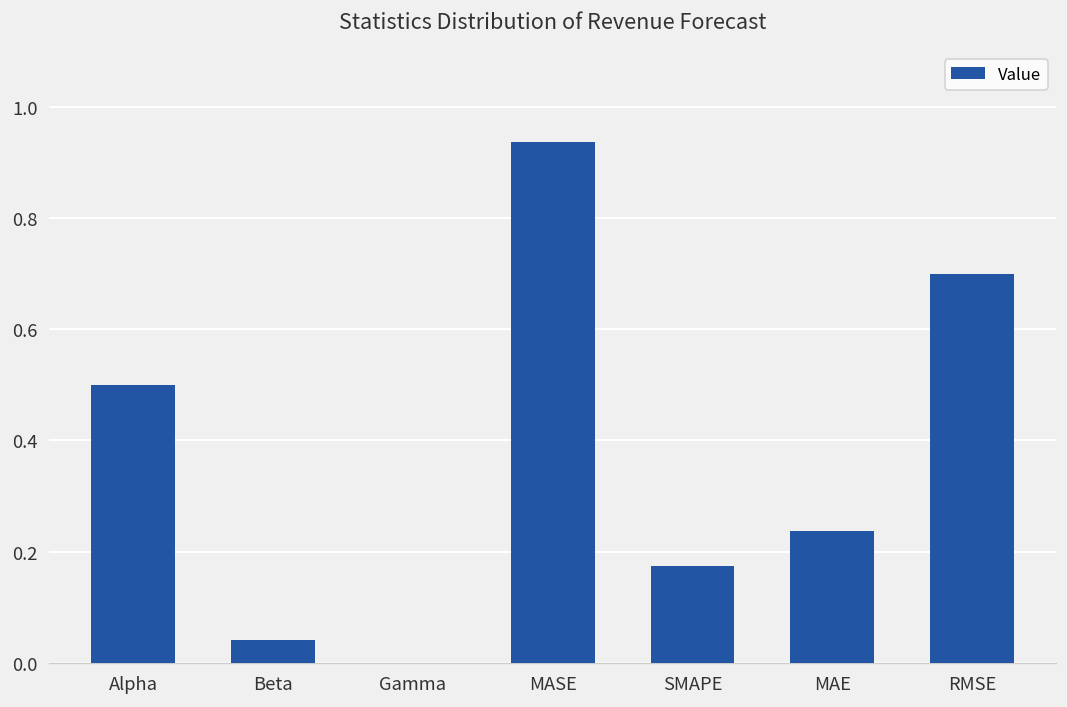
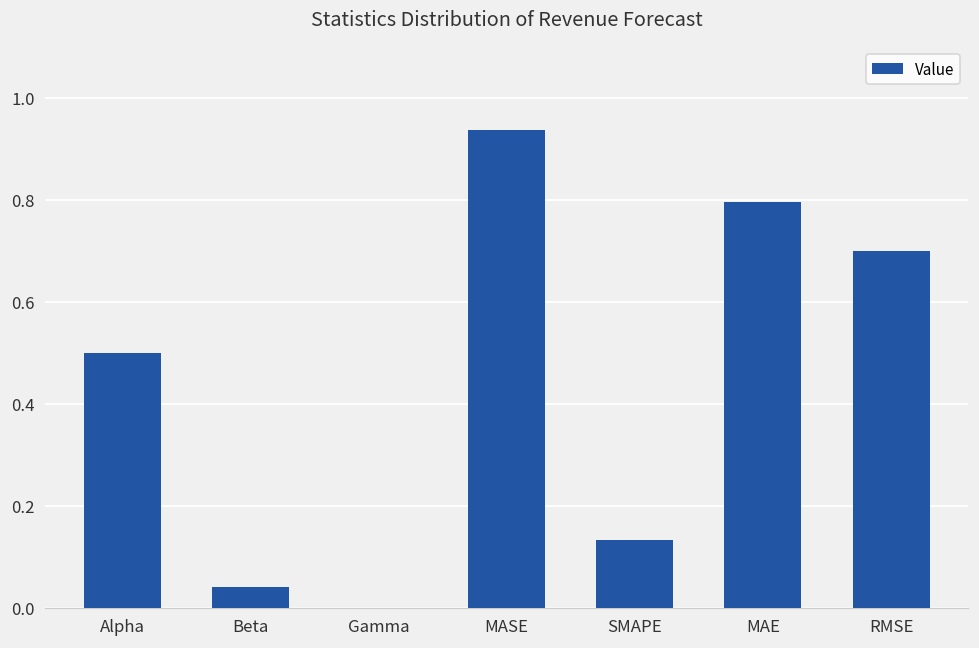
  {
    "Alpha": 0.50,
    "Beta": 0.04,
    "MASE": 0.94,
-   "SMAPE": 0.17,
-   "MAE": 0.24,
+   "SMAPE": 0.13,
+   "MAE": 0.80,
    "RMSE": 0.70
  }
